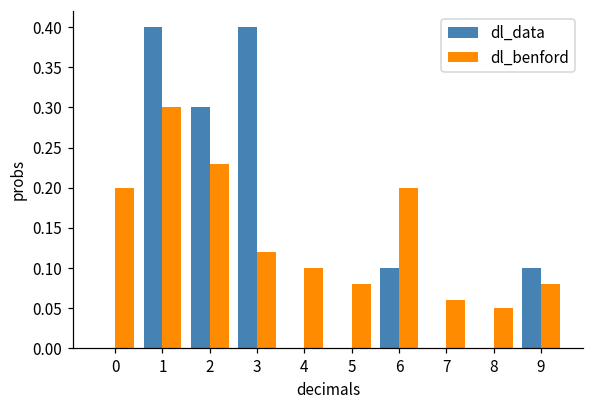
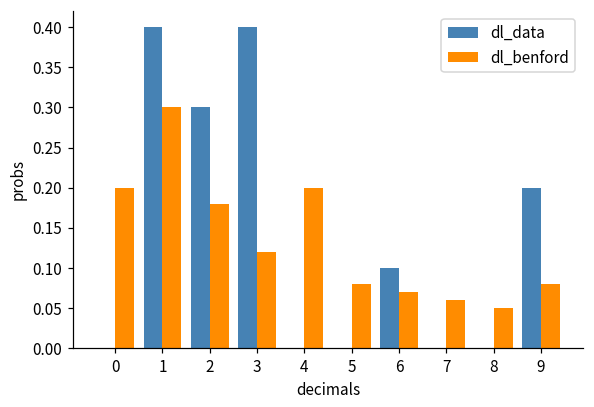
  {
    "dl_data": {
      "0": 0.0,
      "1": 0.4,
      "2": 0.3,
      "3": 0.4,
      "4": 0.0,
      "5": 0.0,
      "6": 0.1,
      "7": 0.0,
      "8": 0.0,
-     "9": 0.1
+     "9": 0.2
    },
    "dl_benford": {
      "0": 0.20,
      "1": 0.30,
-     "2": 0.23,
+     "2": 0.18,
      "3": 0.12,
-     "4": 0.1,
+     "4": 0.2,
      "5": 0.08,
-     "6": 0.20,
+     "6": 0.07,
      "7": 0.06,
      "8": 0.05,
      "9": 0.08
    }
  }
